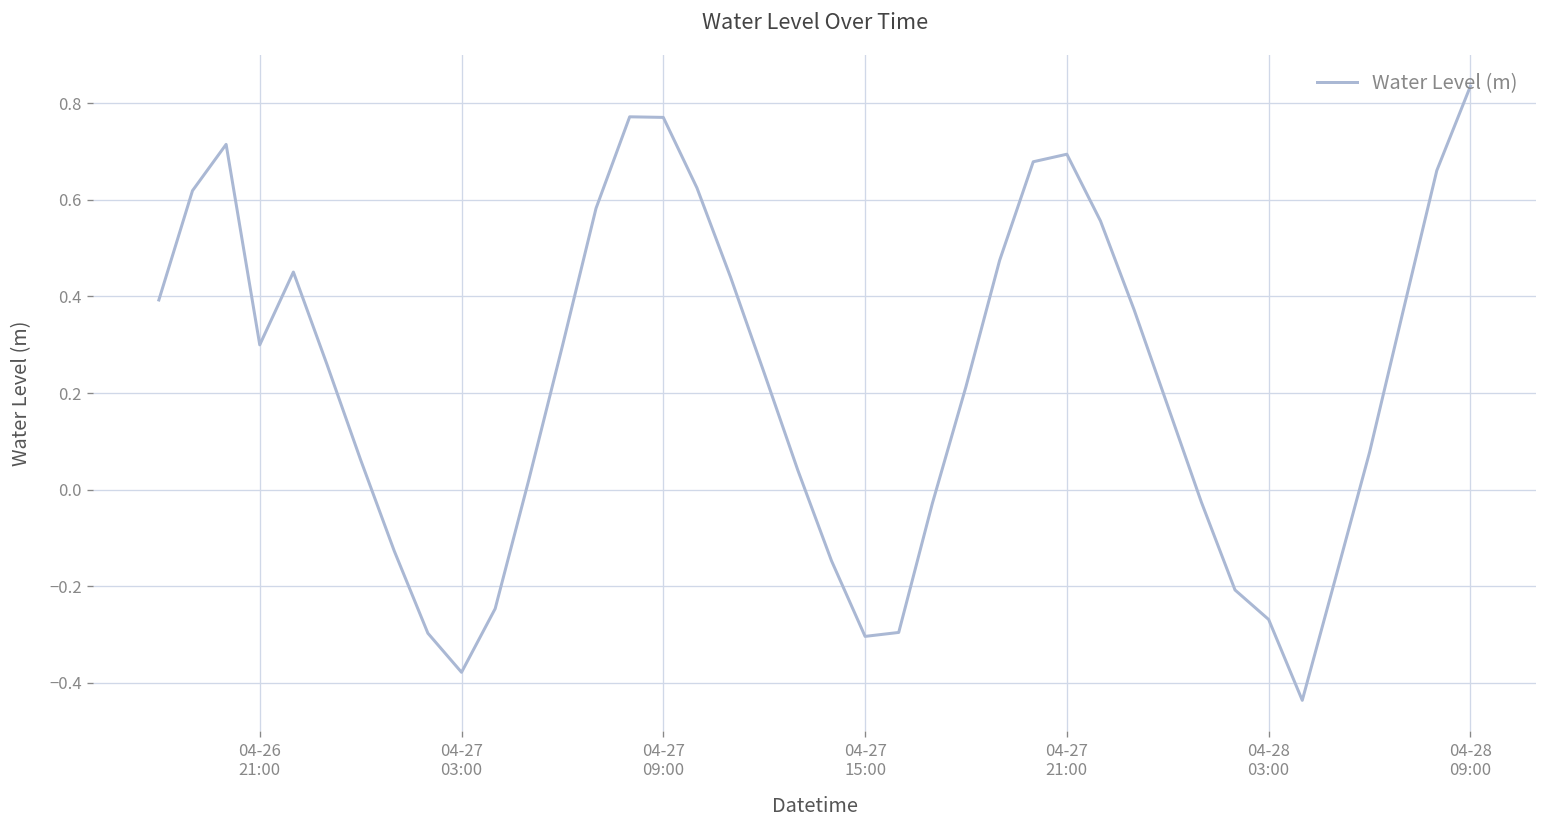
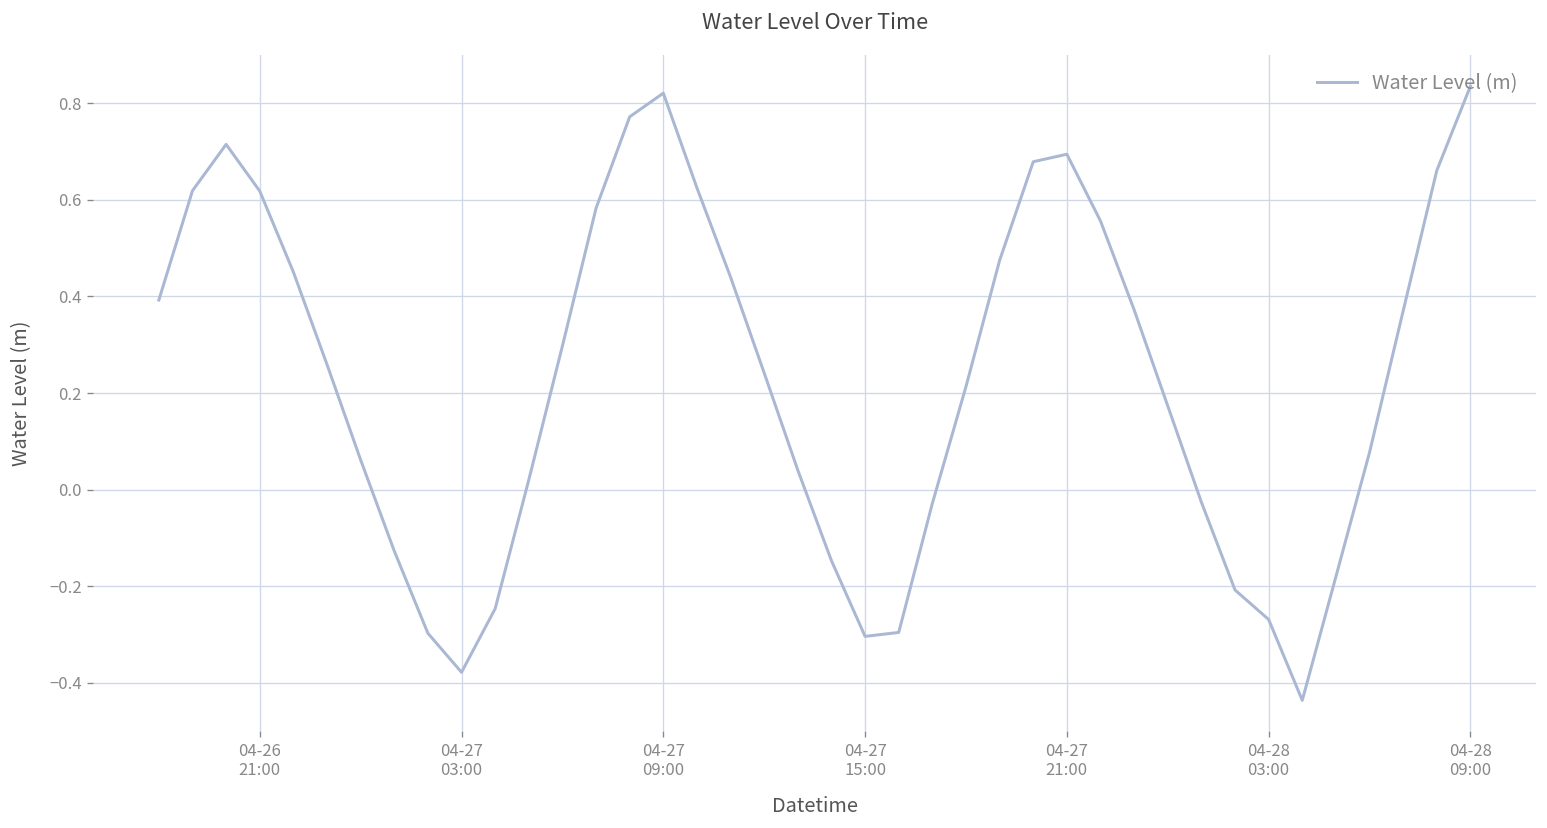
  {
-   "04-26 21:00": 0.30,
+   "04-26 21:00": 0.62,
    "04-27 03:00": -0.38,
-   "04-27 09:00": 0.77,
+   "04-27 09:00": 0.82,
    "04-27 15:00": -0.30,
    "04-27 21:00": 0.69,
    "04-28 03:00": -0.27,
    "04-28 09:00": 0.84
  }
